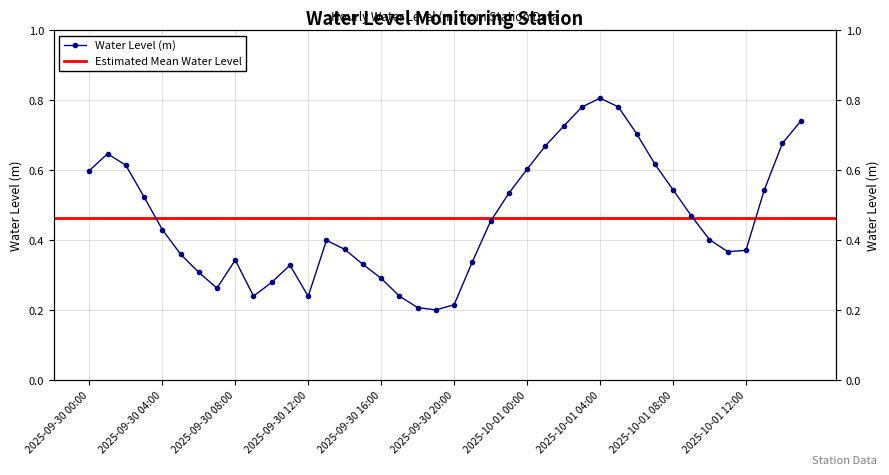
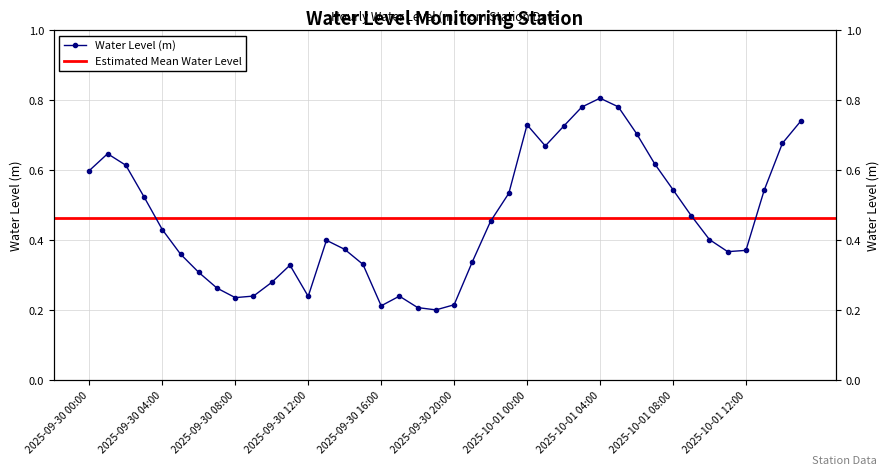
  {
    "2025-09-30 00:00": 0.60,
    "2025-09-30 04:00": 0.43,
-   "2025-09-30 08:00": 0.34,
+   "2025-09-30 08:00": 0.24,
    "2025-09-30 12:00": 0.24,
-   "2025-09-30 16:00": 0.29,
+   "2025-09-30 16:00": 0.21,
    "2025-09-30 20:00": 0.21,
-   "2025-10-01 00:00": 0.60,
+   "2025-10-01 00:00": 0.73,
    "2025-10-01 04:00": 0.81,
    "2025-10-01 08:00": 0.54,
    "2025-10-01 12:00": 0.37
  }
